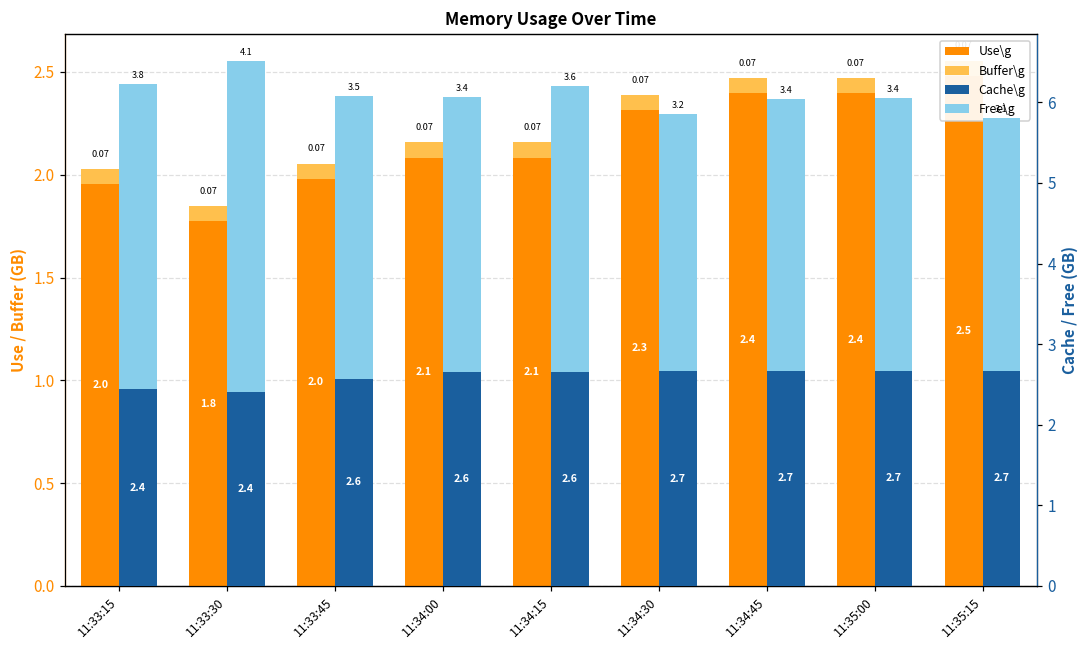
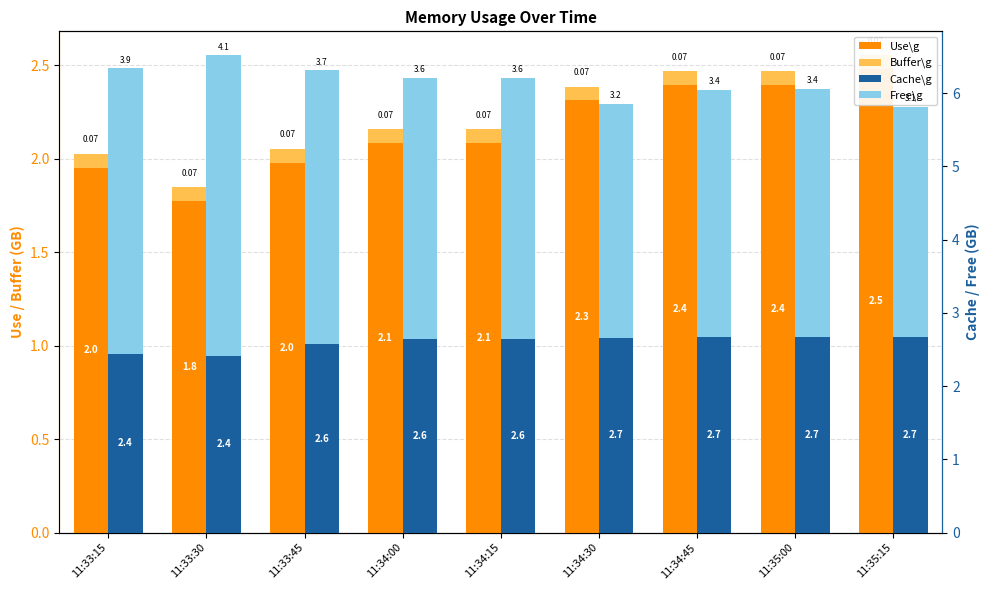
  {
    "Use\\g": {
      "11:33:15": 2.0,
      "11:33:30": 1.8,
      "11:33:45": 2.0,
      "11:34:00": 2.1,
      "11:34:15": 2.1,
      "11:34:30": 2.3,
      "11:34:45": 2.4,
      "11:35:00": 2.4
    },
    "Buffer\\g": {
      "11:33:15": 0.07,
      "11:33:30": 0.07,
      "11:33:45": 0.07,
      "11:34:00": 0.07,
      "11:34:15": 0.07,
      "11:34:30": 0.07,
      "11:34:45": 0.07,
      "11:35:00": 0.07
    },
    "Cache\\g": {
      "11:33:15": 2.4,
      "11:33:30": 2.4,
      "11:33:45": 2.6,
      "11:34:00": 2.6,
      "11:34:15": 2.6,
      "11:34:30": 2.7,
      "11:34:45": 2.7,
      "11:35:00": 2.7,
      "11:35:15": 2.7
    },
    "Free\\g": {
-     "11:33:15": 3.8,
+     "11:33:15": 3.9,
      "11:33:30": 4.1,
-     "11:33:45": 3.5,
-     "11:34:00": 3.4,
+     "11:33:45": 3.7,
+     "11:34:00": 3.6,
      "11:34:15": 3.6,
      "11:34:30": 3.2,
      "11:34:45": 3.4,
      "11:35:00": 3.4
    }
  }
